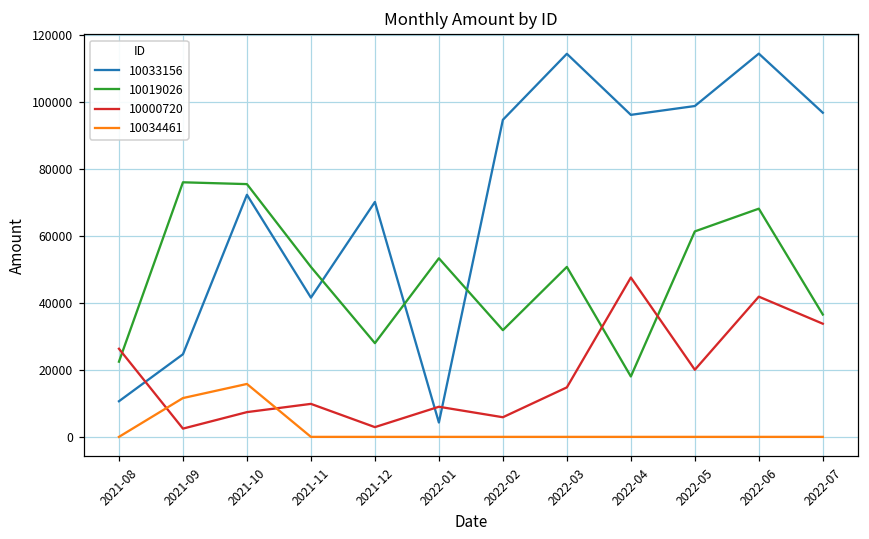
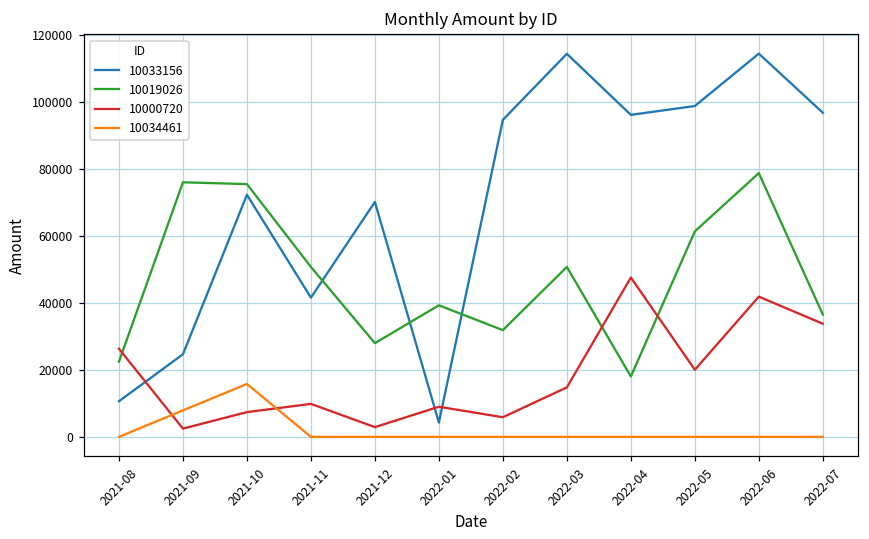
  {
    "10033156": {
      "2021-08": 11000,
      "2021-09": 25000,
      "2021-10": 72000,
      "2021-11": 42000,
      "2021-12": 70000,
      "2022-01": 4000,
      "2022-02": 95000,
      "2022-03": 114000,
      "2022-04": 96000,
      "2022-05": 99000,
      "2022-06": 115000,
      "2022-07": 97000
    },
    "10019026": {
      "2021-08": 22000,
      "2021-09": 76000,
      "2021-10": 76000,
      "2021-11": 51000,
      "2021-12": 28000,
-     "2022-01": 53000,
+     "2022-01": 39000,
      "2022-02": 32000,
      "2022-03": 51000,
      "2022-04": 18000,
      "2022-05": 61000,
-     "2022-06": 68000,
+     "2022-06": 79000,
      "2022-07": 37000
    },
    "10000720": {
      "2021-08": 26000,
      "2021-09": 2000,
      "2021-10": 7000,
      "2021-11": 10000,
      "2021-12": 3000,
      "2022-01": 9000,
      "2022-02": 6000,
      "2022-03": 15000,
      "2022-04": 48000,
      "2022-05": 20000,
      "2022-06": 42000,
      "2022-07": 34000
    },
    "10034461": {
      "2021-08": 0,
-     "2021-09": 12000,
+     "2021-09": 8000,
      "2021-10": 16000,
      "2021-11": 0,
      "2021-12": 0,
      "2022-01": 0,
      "2022-02": 0,
      "2022-03": 0,
      "2022-04": 0,
      "2022-05": 0,
      "2022-06": 0,
      "2022-07": 0
    }
  }
